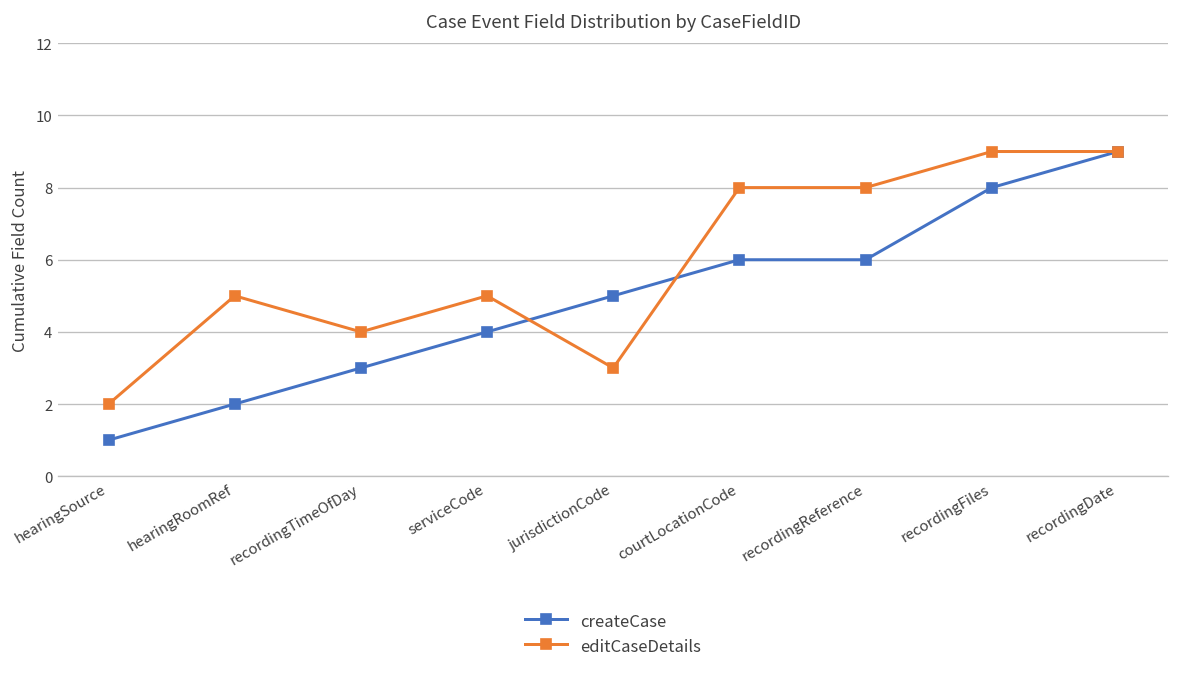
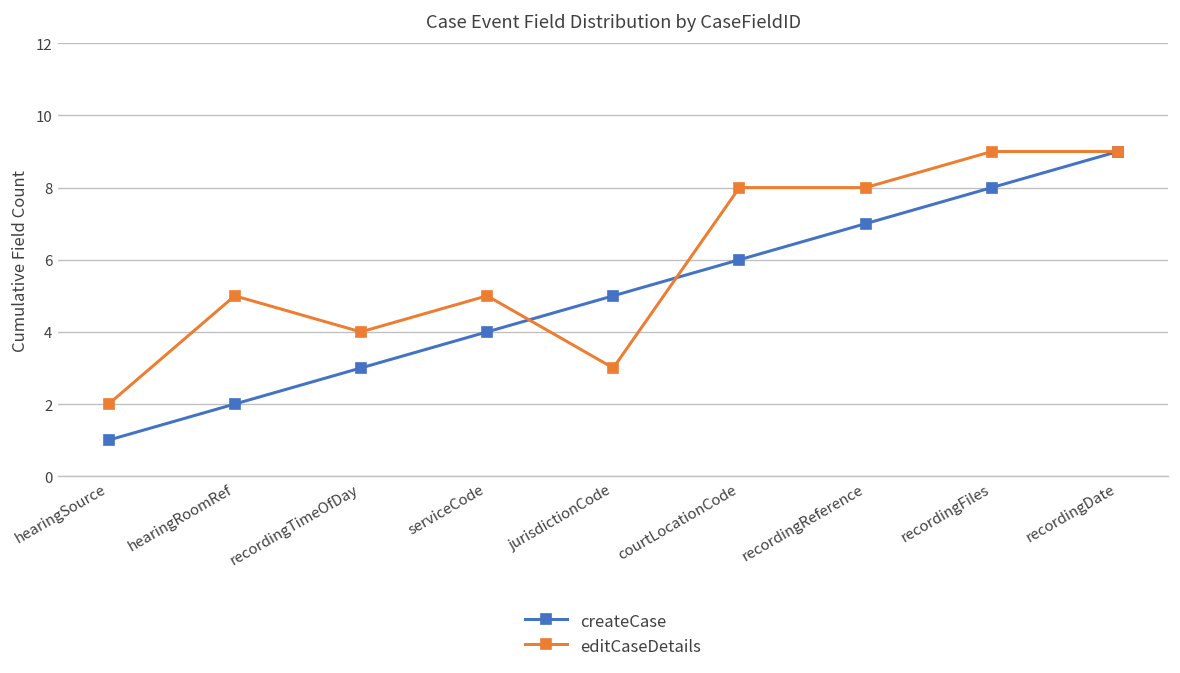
  {
    "createCase": {
      "hearingSource": 1,
      "hearingRoomRef": 2,
      "recordingTimeOfDay": 3,
      "serviceCode": 4,
      "jurisdictionCode": 5,
      "courtLocationCode": 6,
-     "recordingReference": 6,
+     "recordingReference": 7,
      "recordingFiles": 8
    },
    "editCaseDetails": {
      "hearingSource": 2,
      "hearingRoomRef": 5,
      "recordingTimeOfDay": 4,
      "serviceCode": 5,
      "jurisdictionCode": 3,
      "courtLocationCode": 8,
      "recordingReference": 8,
      "recordingFiles": 9
    }
  }
